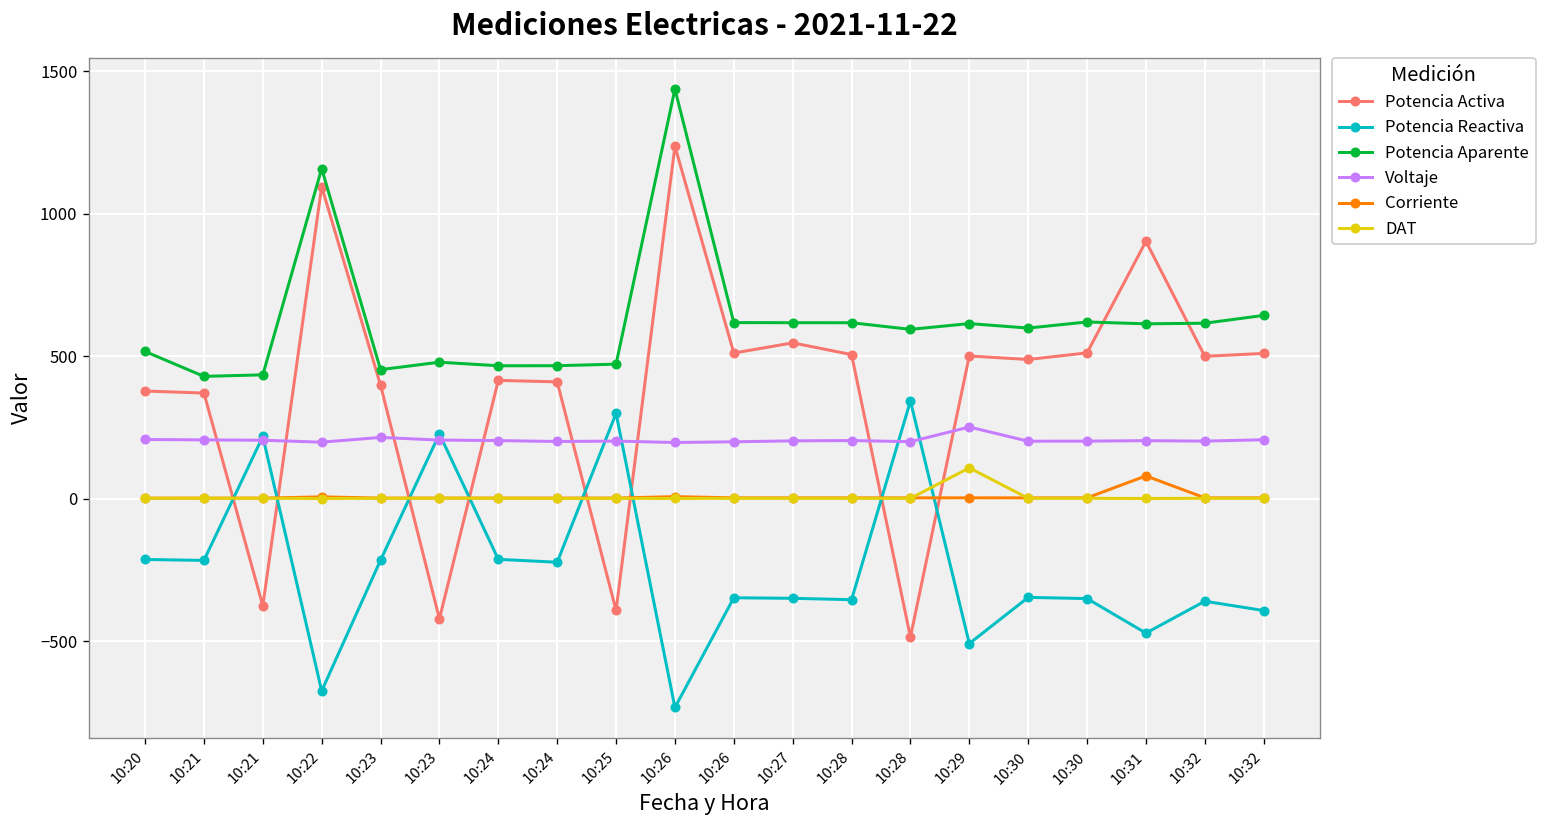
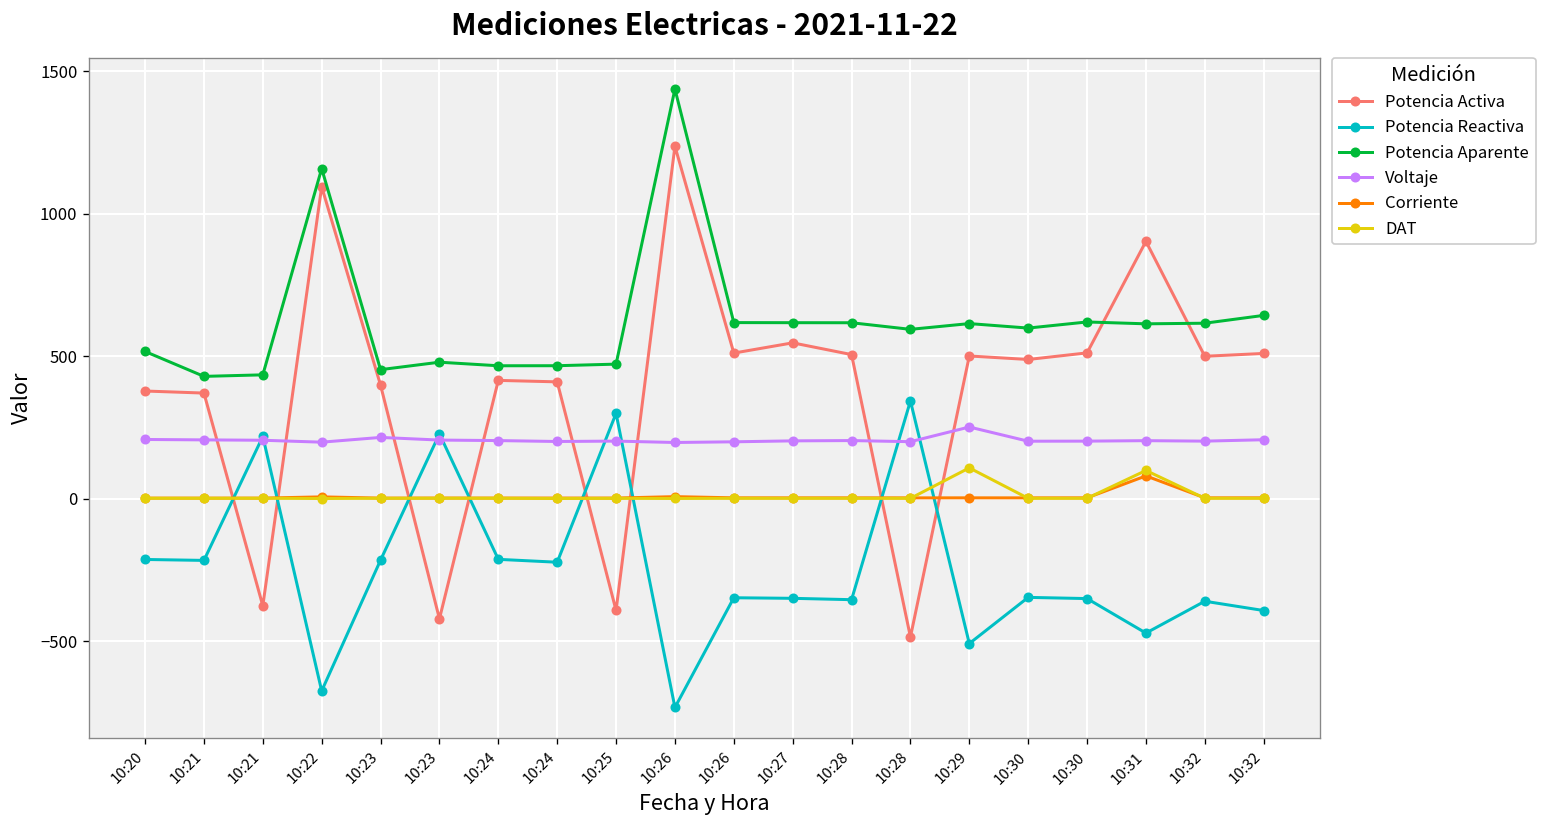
  {
    "Potencia Activa": {
      "10:20": 380,
      "10:22": 1090,
      "10:25": -390,
      "10:27": 550,
      "10:29": 500,
      "10:31": 900
    },
    "Potencia Reactiva": {
      "10:20": -210,
      "10:22": -670,
      "10:25": 300,
      "10:27": -350,
      "10:29": -510,
      "10:31": -470
    },
    "Potencia Aparente": {
      "10:20": 520,
      "10:22": 1160,
      "10:25": 470,
      "10:27": 620,
      "10:29": 610,
      "10:31": 610
    },
    "Voltaje": {
      "10:20": 210,
      "10:22": 200,
      "10:25": 200,
      "10:27": 200,
      "10:29": 250,
      "10:31": 200
    },
    "Corriente": {
      "10:29": 0,
      "10:31": 80
    },
    "DAT": {
      "10:29": 110,
-     "10:31": 0
+     "10:31": 100
    }
  }
